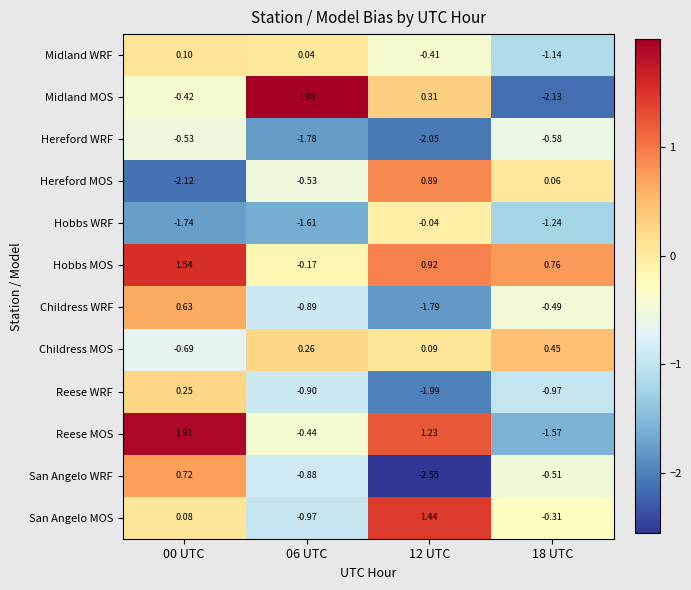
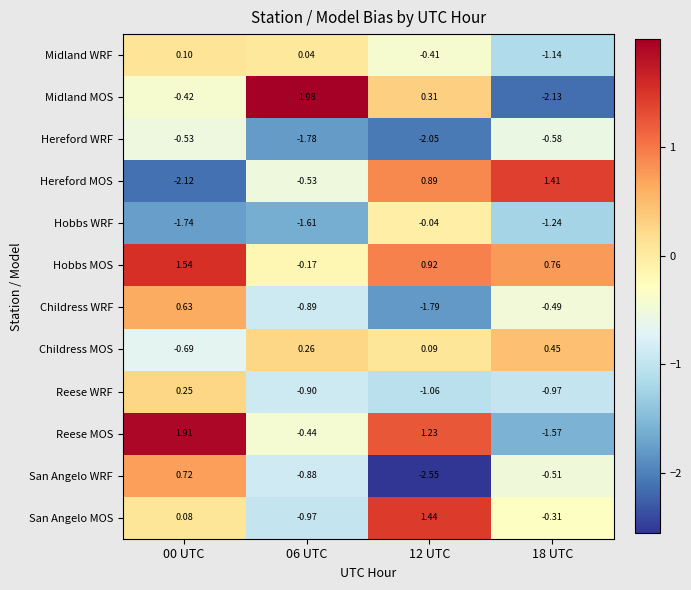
  {
    "Midland WRF": {
      "00 UTC": 0.10,
      "06 UTC": 0.04,
      "12 UTC": -0.41,
      "18 UTC": -1.14
    },
    "Midland MOS": {
      "00 UTC": -0.42,
      "06 UTC": 1.98,
      "12 UTC": 0.31,
      "18 UTC": -2.13
    },
    "Hereford WRF": {
      "00 UTC": -0.53,
      "06 UTC": -1.78,
      "12 UTC": -2.05,
      "18 UTC": -0.58
    },
    "Hereford MOS": {
      "00 UTC": -2.12,
      "06 UTC": -0.53,
      "12 UTC": 0.89,
-     "18 UTC": 0.06
+     "18 UTC": 1.41
    },
    "Hobbs WRF": {
      "00 UTC": -1.74,
      "06 UTC": -1.61,
      "12 UTC": -0.04,
      "18 UTC": -1.24
    },
    "Hobbs MOS": {
      "00 UTC": 1.54,
      "06 UTC": -0.17,
      "12 UTC": 0.92,
      "18 UTC": 0.76
    },
    "Childress WRF": {
      "00 UTC": 0.63,
      "06 UTC": -0.89,
      "12 UTC": -1.79,
      "18 UTC": -0.49
    },
    "Childress MOS": {
      "00 UTC": -0.69,
      "06 UTC": 0.26,
      "12 UTC": 0.09,
      "18 UTC": 0.45
    },
    "Reese WRF": {
      "00 UTC": 0.25,
      "06 UTC": -0.90,
-     "12 UTC": -1.99,
+     "12 UTC": -1.06,
      "18 UTC": -0.97
    },
    "Reese MOS": {
      "00 UTC": 1.91,
      "06 UTC": -0.44,
      "12 UTC": 1.23,
      "18 UTC": -1.57
    },
    "San Angelo WRF": {
      "00 UTC": 0.72,
      "06 UTC": -0.88,
      "12 UTC": -2.55,
      "18 UTC": -0.51
    },
    "San Angelo MOS": {
      "00 UTC": 0.08,
      "06 UTC": -0.97,
      "12 UTC": 1.44,
      "18 UTC": -0.31
    }
  }
